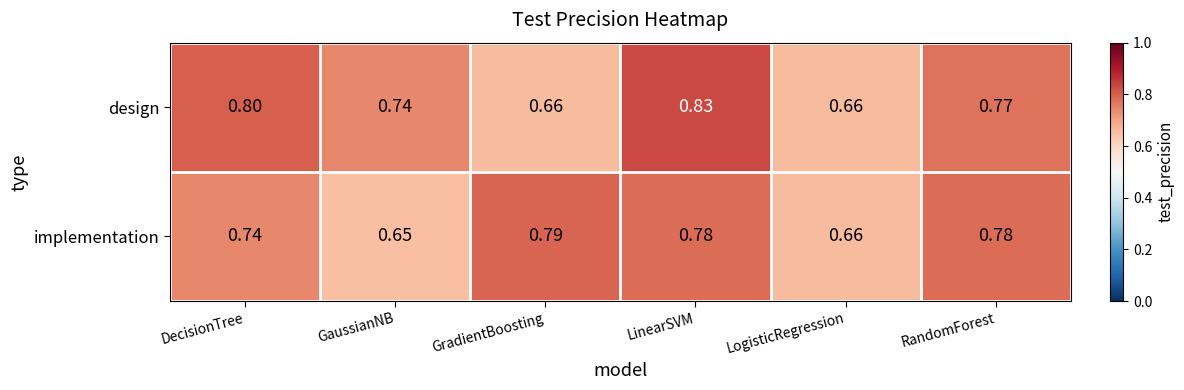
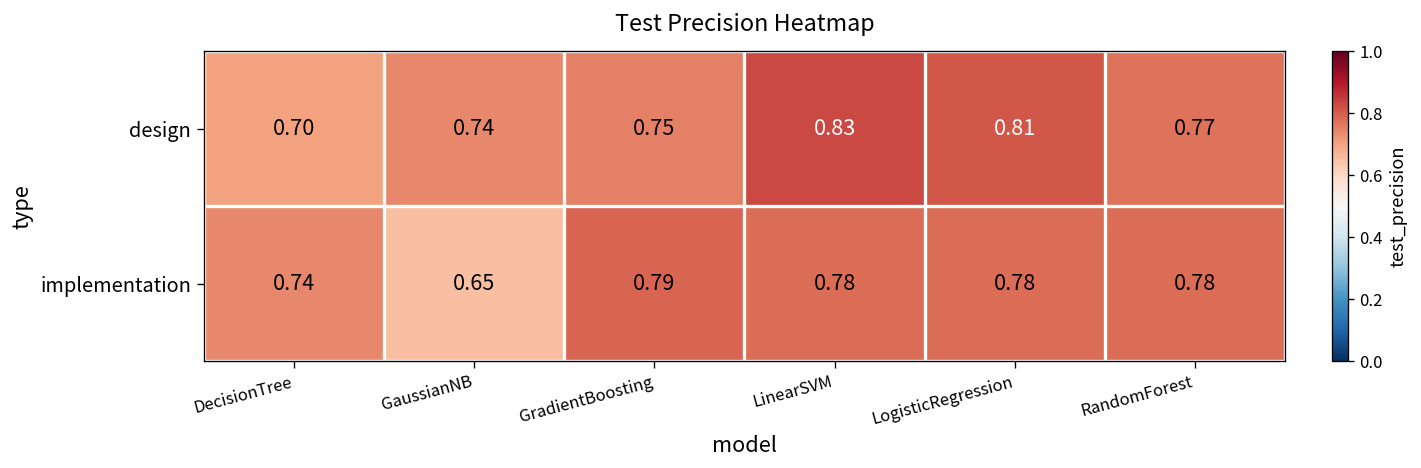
  {
    "design": {
-     "DecisionTree": 0.80,
+     "DecisionTree": 0.70,
      "GaussianNB": 0.74,
-     "GradientBoosting": 0.66,
+     "GradientBoosting": 0.75,
      "LinearSVM": 0.83,
-     "LogisticRegression": 0.66,
+     "LogisticRegression": 0.81,
      "RandomForest": 0.77
    },
    "implementation": {
      "DecisionTree": 0.74,
      "GaussianNB": 0.65,
      "GradientBoosting": 0.79,
      "LinearSVM": 0.78,
-     "LogisticRegression": 0.66,
+     "LogisticRegression": 0.78,
      "RandomForest": 0.78
    }
  }
